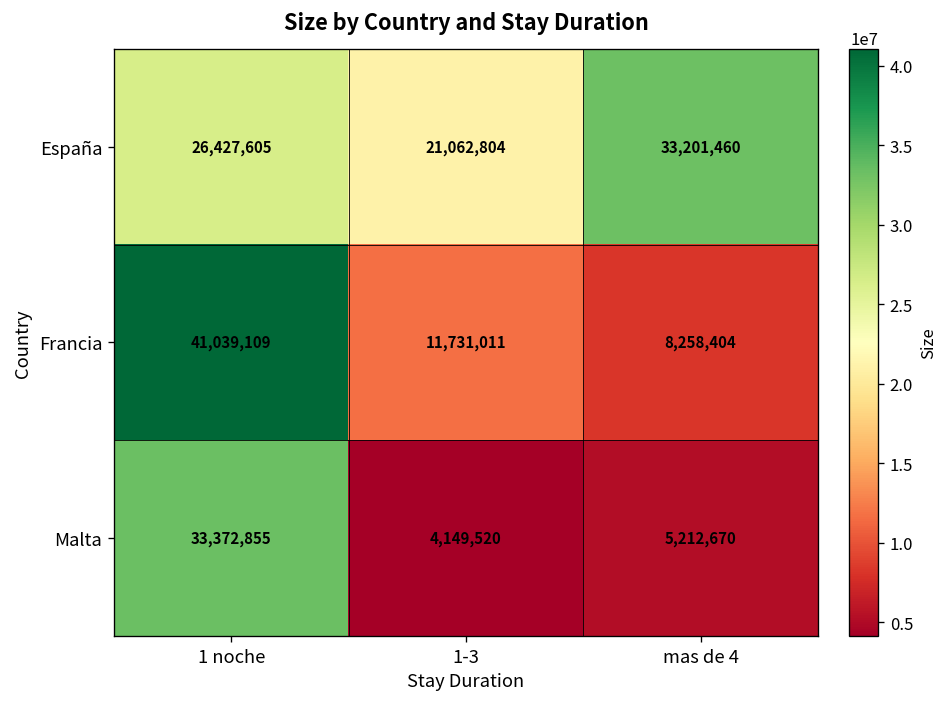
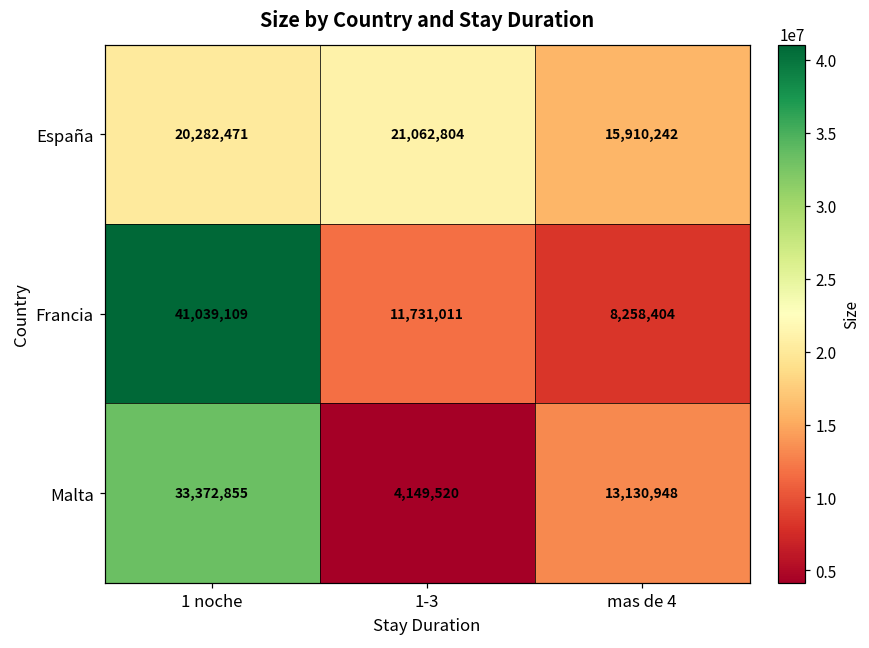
  {
    "España": {
-     "1 noche": "26,427,605",
+     "1 noche": "20,282,471",
      "1-3": "21,062,804",
-     "mas de 4": "33,201,460"
+     "mas de 4": "15,910,242"
    },
    "Francia": {
      "1 noche": "41,039,109",
      "1-3": "11,731,011",
      "mas de 4": "8,258,404"
    },
    "Malta": {
      "1 noche": "33,372,855",
      "1-3": "4,149,520",
-     "mas de 4": "5,212,670"
+     "mas de 4": "13,130,948"
    }
  }
